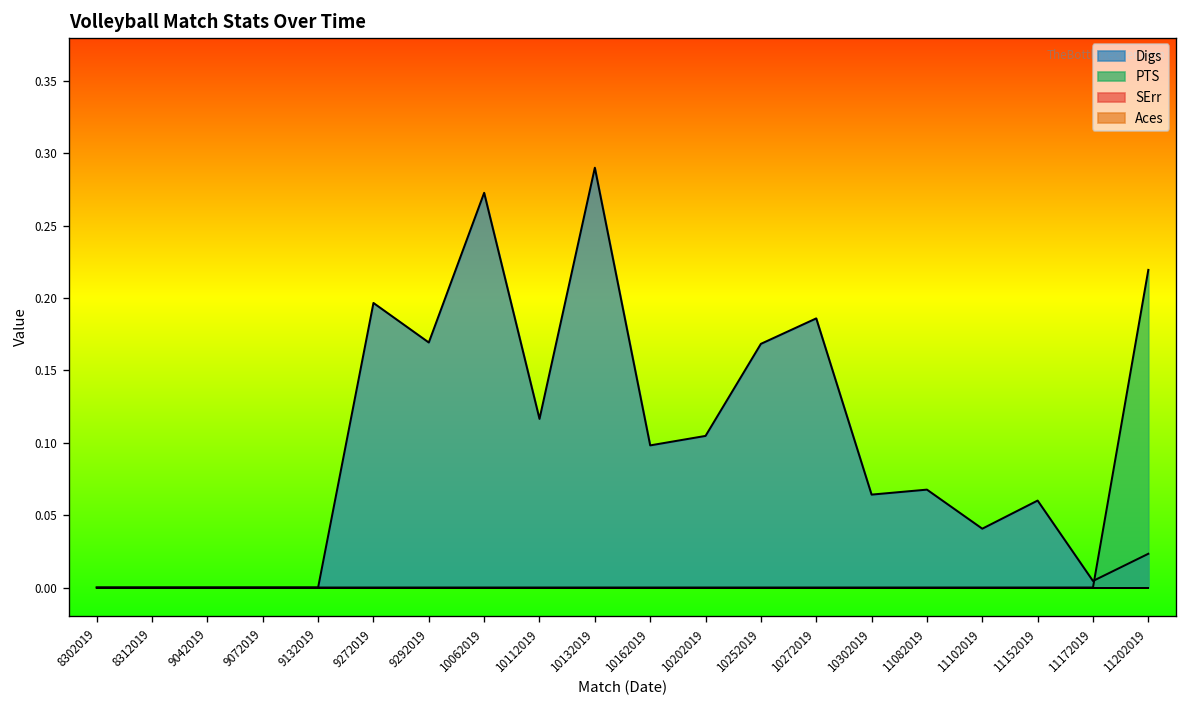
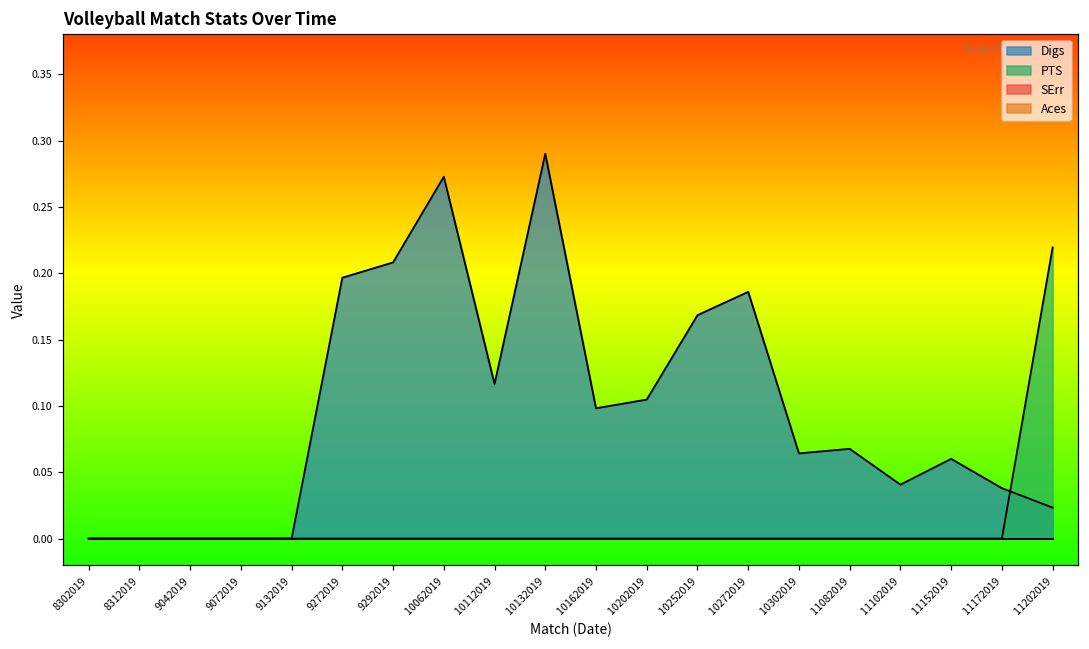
  {
    "Digs": {
      "9272019": 0.197,
-     "9292019": 0.169,
+     "9292019": 0.208,
      "10062019": 0.273,
      "10112019": 0.117,
      "10132019": 0.290,
      "10162019": 0.098,
      "10202019": 0.105,
      "10252019": 0.168,
      "10272019": 0.186,
      "10302019": 0.064,
      "11082019": 0.068,
      "11102019": 0.041,
      "11152019": 0.060,
-     "11172019": 0.005,
+     "11172019": 0.038,
      "11202019": 0.023
    },
    "PTS": {
      "11202019": 0.219
    },
    "Aces": {
      "11202019": 0.000
    }
  }
